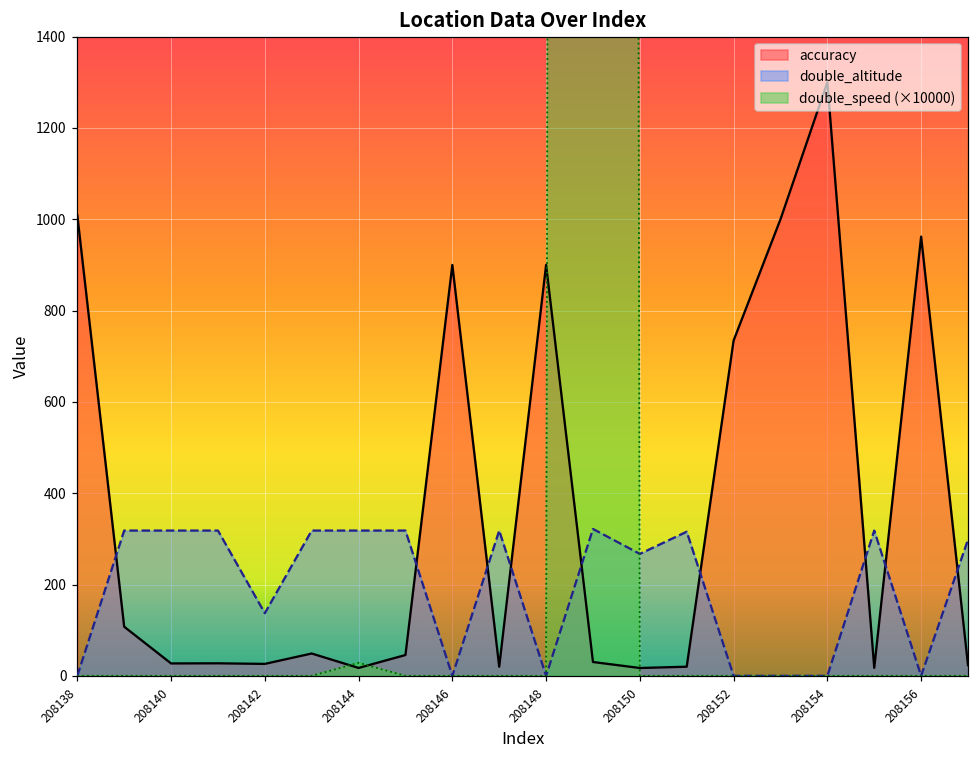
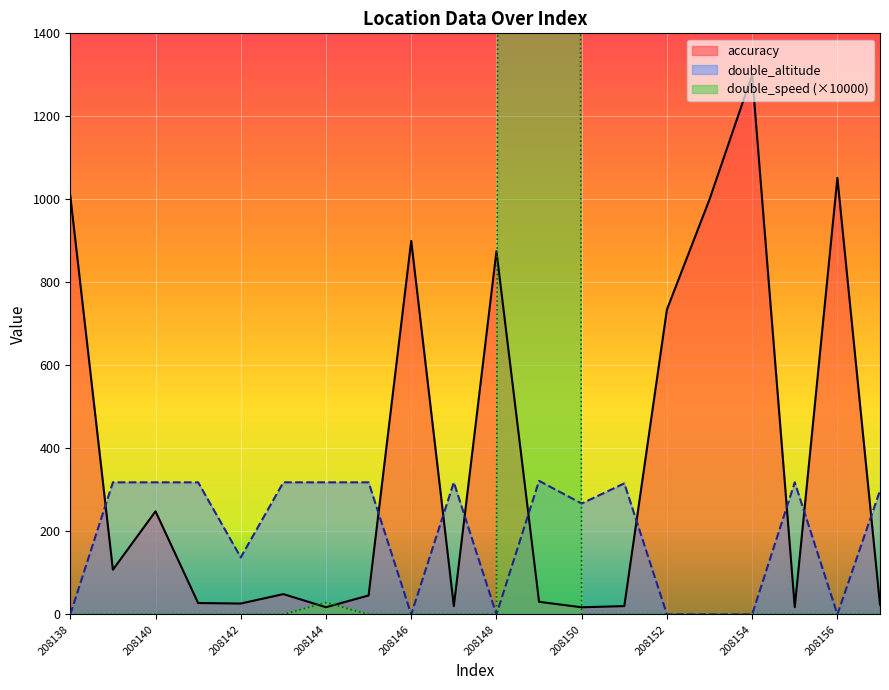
  {
    "accuracy": {
      "208138": 1010,
-     "208140": 30,
+     "208140": 250,
      "208142": 30,
      "208144": 20,
      "208146": 900,
-     "208148": 900,
+     "208148": 880,
      "208150": 20,
      "208152": 730,
-     "208156": 960
+     "208156": 1050
    },
    "double_altitude": {
      "208140": 320,
      "208142": 140,
      "208144": 320,
      "208150": 270
    },
    "double_speed (×10000)": {
      "208140": 0,
      "208142": 0,
      "208144": 30,
      "208150": 0
    }
  }
